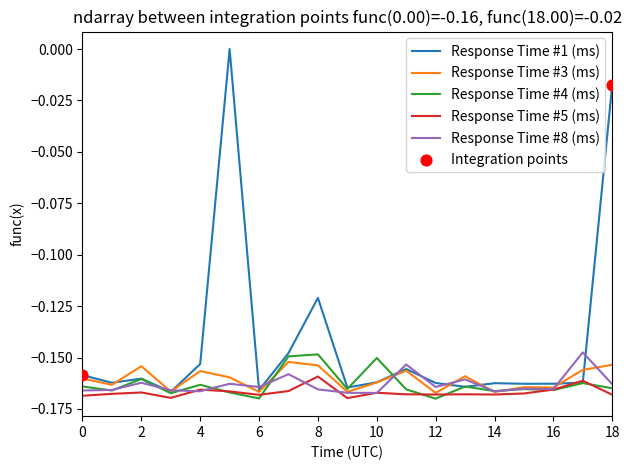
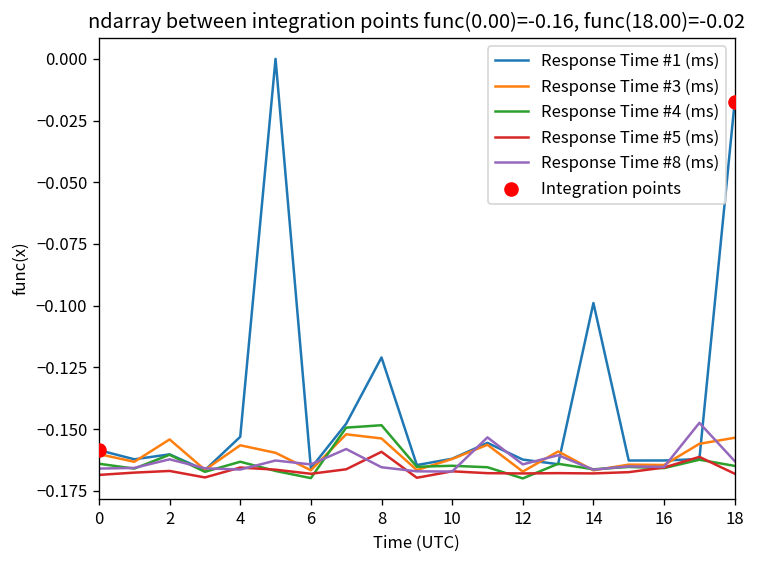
  {
    "Response Time #1 (ms)": {
      "4": -0.153,
      "8": -0.121,
      "12": -0.162,
-     "14": -0.162,
+     "14": -0.099,
      "16": -0.163
    },
    "Response Time #3 (ms)": {
      "0": -0.160,
      "2": -0.154,
      "4": -0.157,
      "8": -0.154,
      "18": -0.154
    },
    "Response Time #4 (ms)": {
      "0": -0.164,
      "4": -0.163,
      "6": -0.170,
      "8": -0.148,
-     "10": -0.150,
+     "10": -0.165,
      "12": -0.170,
      "18": -0.165
    },
    "Response Time #5 (ms)": {
      "0": -0.169,
      "2": -0.167,
      "6": -0.168,
      "8": -0.159,
      "18": -0.168
    },
    "Response Time #8 (ms)": {
      "0": -0.166,
      "2": -0.162,
      "6": -0.164,
      "8": -0.165,
      "12": -0.164,
      "18": -0.163
    }
  }
